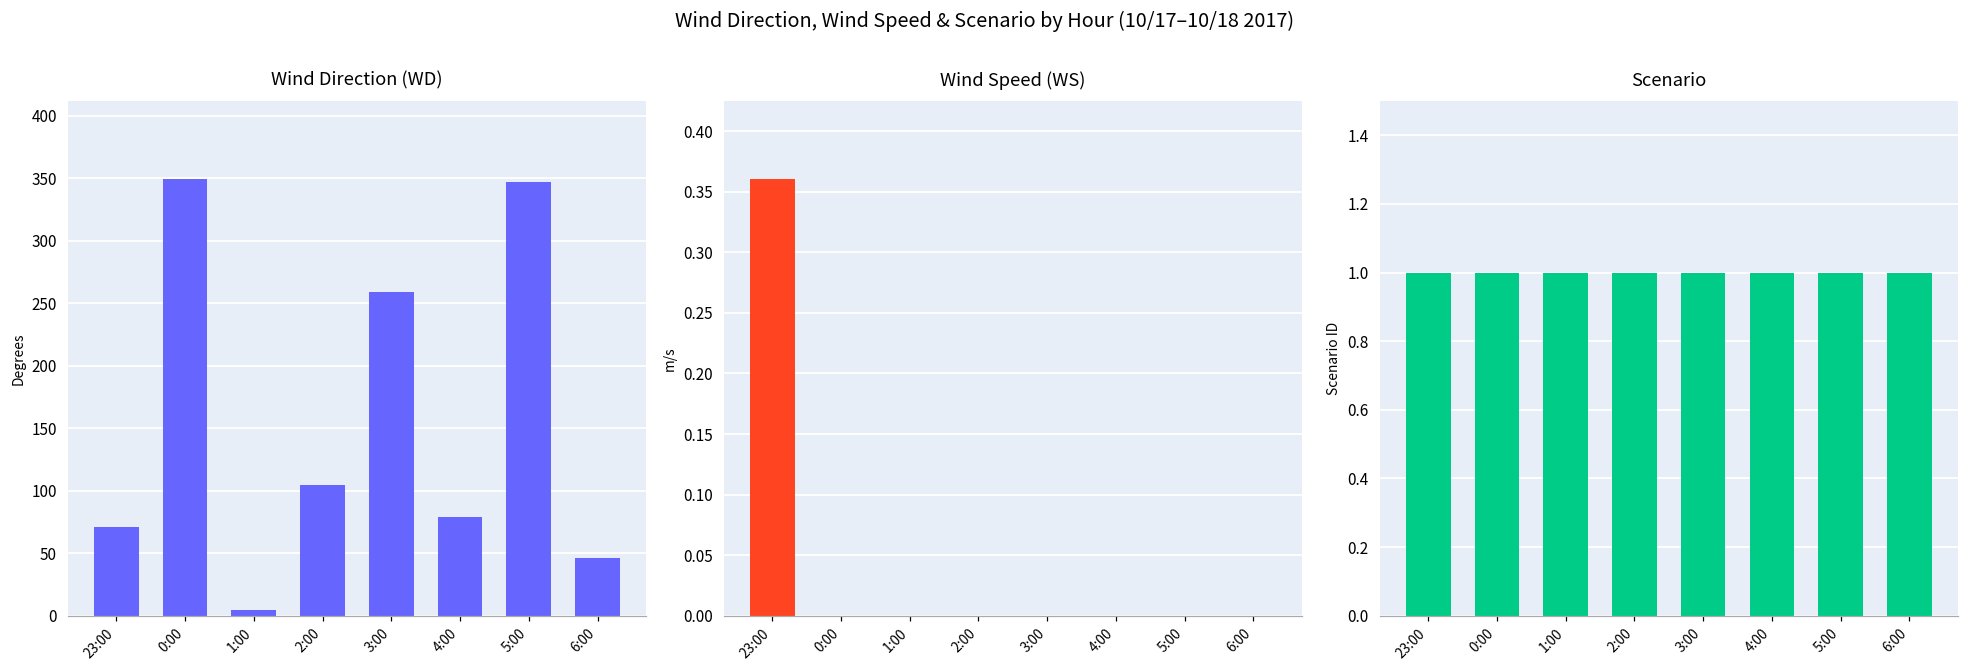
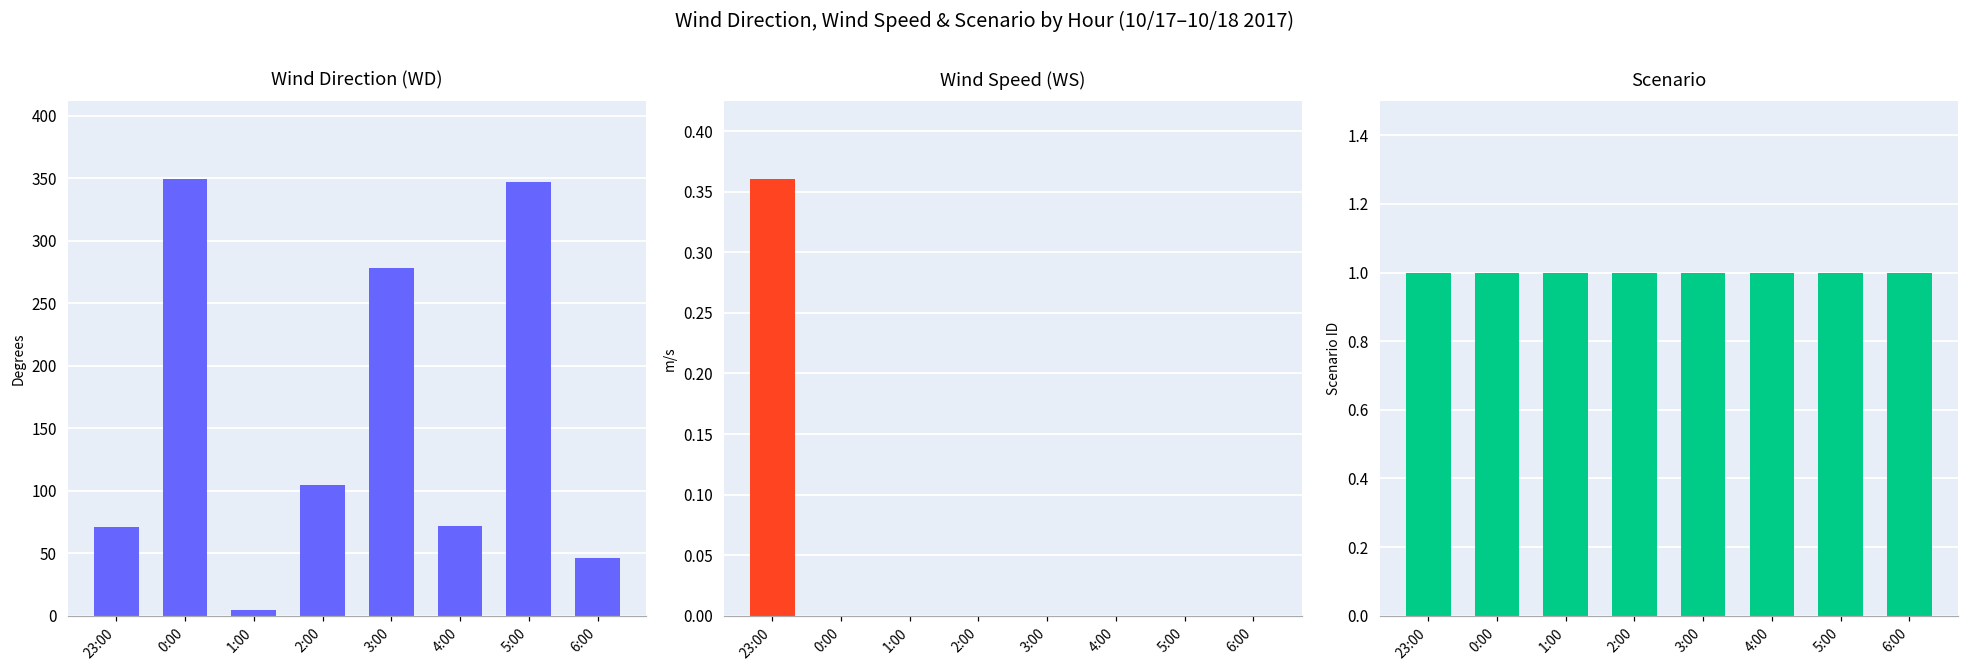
  {
    "Wind Direction (WD)": {
      "23:00": 71,
      "0:00": 349,
      "1:00": 5,
      "2:00": 105,
-     "3:00": 259,
-     "4:00": 79,
+     "3:00": 278,
+     "4:00": 72,
      "5:00": 347,
      "6:00": 46
    },
    "Wind Speed (WS)": {
      "23:00": 0.360,
      "0:00": 0.000,
      "1:00": 0.000,
      "2:00": 0.000,
      "3:00": 0.000,
      "4:00": 0.000,
      "5:00": 0.000,
      "6:00": 0.000
    },
    "Scenario": {
      "23:00": 1.00,
      "0:00": 1.00,
      "1:00": 1.00,
      "2:00": 1.00,
      "3:00": 1.00,
      "4:00": 1.00,
      "5:00": 1.00,
      "6:00": 1.00
    }
  }
